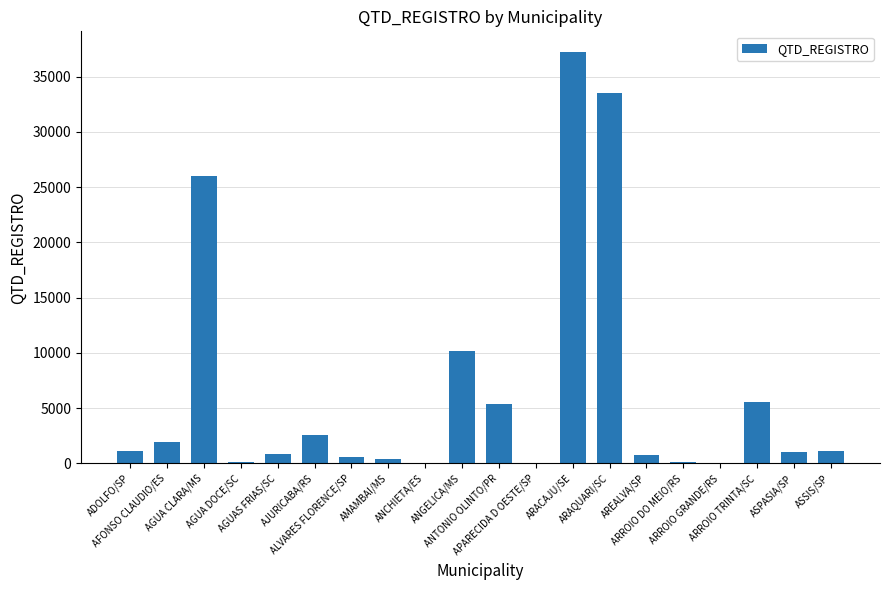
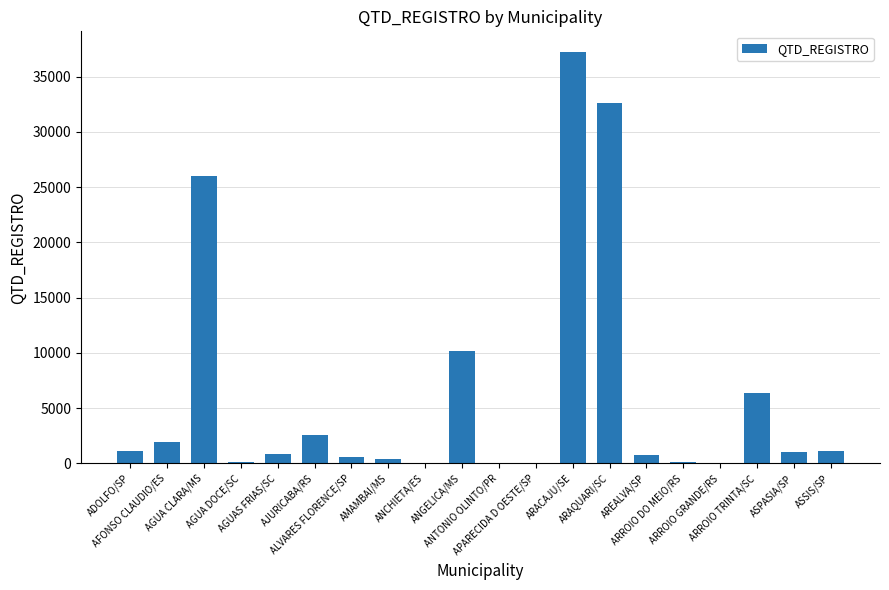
  {
    "ADOLFO/SP": 1200,
    "AFONSO CLAUDIO/ES": 2000,
    "AGUA CLARA/MS": 26000,
    "AGUAS FRIAS/SC": 900,
    "AJURICABA/RS": 2600,
    "ALVARES FLORENCE/SP": 600,
    "AMAMBAI/MS": 400,
    "ANGELICA/MS": 10200,
-   "ANTONIO OLINTO/PR": 5300,
+   "ANTONIO OLINTO/PR": 100,
    "APARECIDA D OESTE/SP": 0,
    "ARACAJU/SE": 37200,
-   "ARAQUARI/SC": 33500,
+   "ARAQUARI/SC": 32600,
    "AREALVA/SP": 800,
-   "ARROIO TRINTA/SC": 5500,
+   "ARROIO TRINTA/SC": 6300,
    "ASPASIA/SP": 1100,
    "ASSIS/SP": 1100
  }
